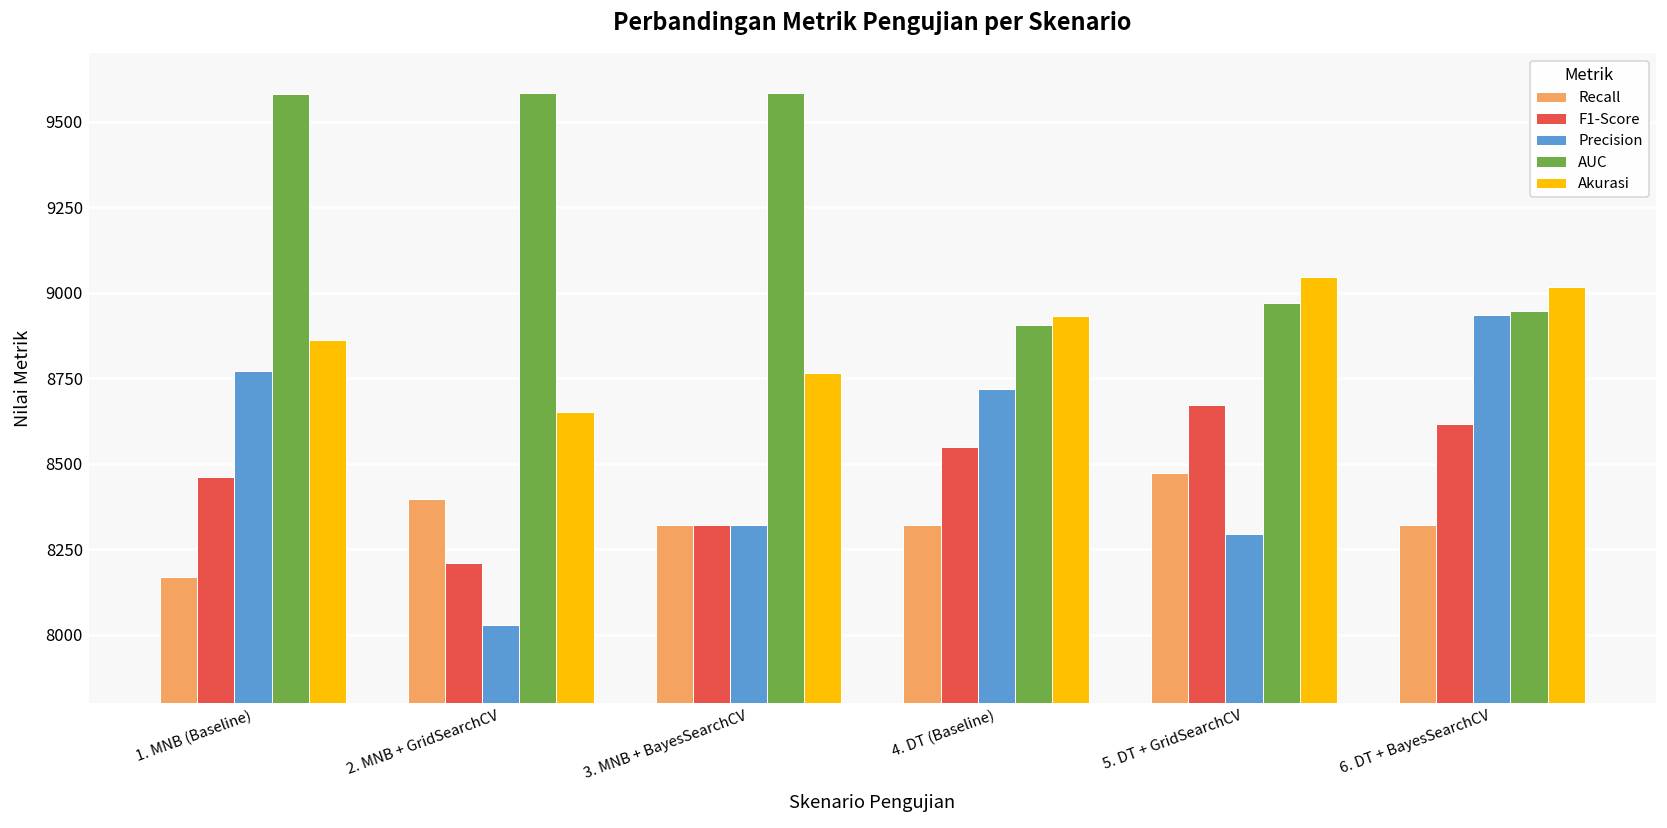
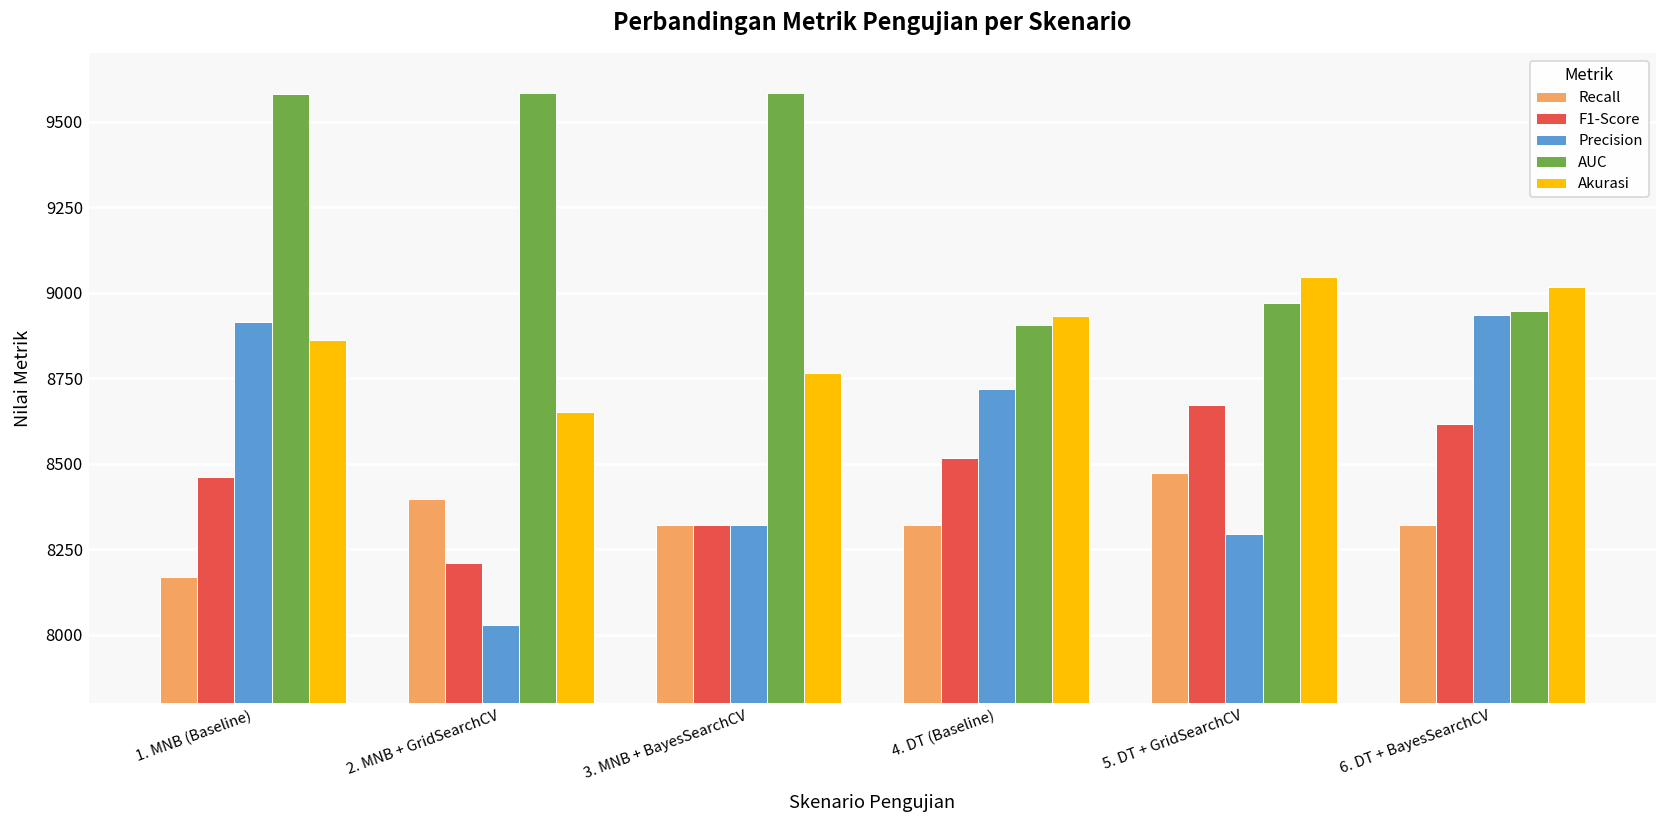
  {
    "Recall": {
      "1. MNB (Baseline)": 8170,
      "2. MNB + GridSearchCV": 8400,
      "3. MNB + BayesSearchCV": 8320,
      "4. DT (Baseline)": 8320,
      "5. DT + GridSearchCV": 8470,
      "6. DT + BayesSearchCV": 8320
    },
    "F1-Score": {
      "1. MNB (Baseline)": 8460,
      "2. MNB + GridSearchCV": 8210,
      "3. MNB + BayesSearchCV": 8320,
-     "4. DT (Baseline)": 8550,
+     "4. DT (Baseline)": 8520,
      "5. DT + GridSearchCV": 8670,
      "6. DT + BayesSearchCV": 8620
    },
    "Precision": {
-     "1. MNB (Baseline)": 8770,
+     "1. MNB (Baseline)": 8910,
      "2. MNB + GridSearchCV": 8030,
      "3. MNB + BayesSearchCV": 8320,
      "4. DT (Baseline)": 8720,
      "5. DT + GridSearchCV": 8290,
      "6. DT + BayesSearchCV": 8930
    },
    "AUC": {
      "1. MNB (Baseline)": 9580,
      "2. MNB + GridSearchCV": 9580,
      "3. MNB + BayesSearchCV": 9580,
      "4. DT (Baseline)": 8910,
      "5. DT + GridSearchCV": 8970,
      "6. DT + BayesSearchCV": 8950
    },
    "Akurasi": {
      "1. MNB (Baseline)": 8860,
      "2. MNB + GridSearchCV": 8650,
      "3. MNB + BayesSearchCV": 8760,
      "4. DT (Baseline)": 8930,
      "5. DT + GridSearchCV": 9050,
      "6. DT + BayesSearchCV": 9020
    }
  }
